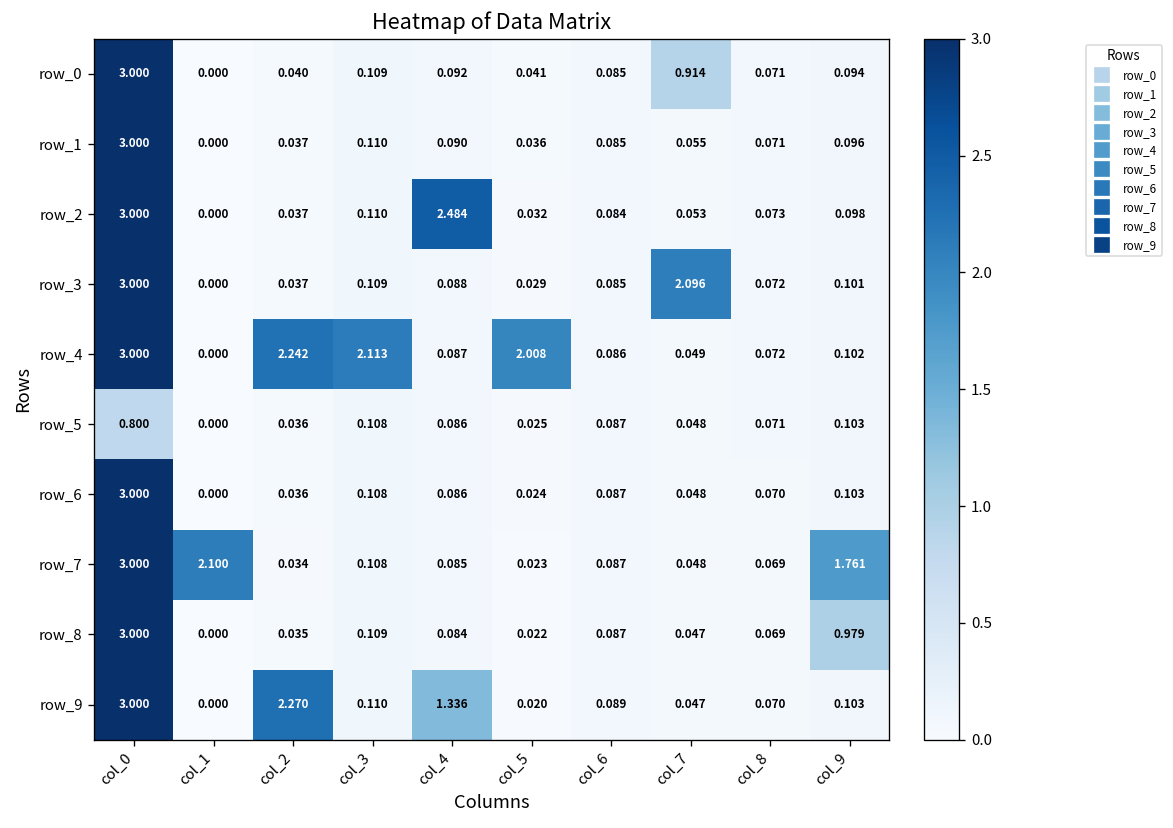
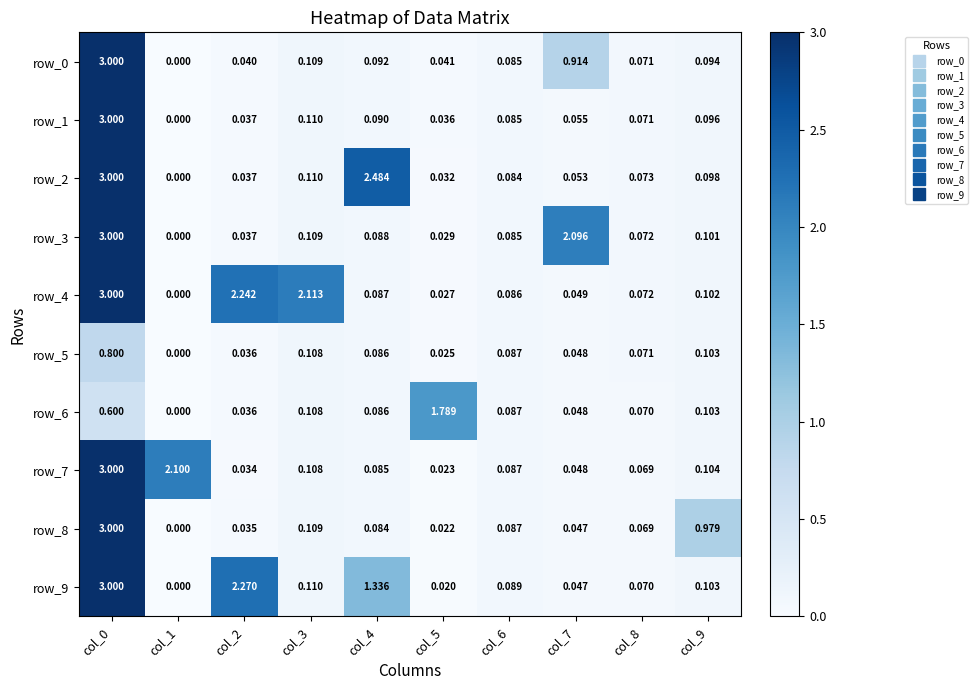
  {
    "row_0": {
      "col_0": 3.000,
      "col_1": 0.000,
      "col_2": 0.040,
      "col_3": 0.109,
      "col_4": 0.092,
      "col_5": 0.041,
      "col_6": 0.085,
      "col_7": 0.914,
      "col_8": 0.071,
      "col_9": 0.094
    },
    "row_1": {
      "col_0": 3.000,
      "col_1": 0.000,
      "col_2": 0.037,
      "col_3": 0.110,
      "col_4": 0.090,
      "col_5": 0.036,
      "col_6": 0.085,
      "col_7": 0.055,
      "col_8": 0.071,
      "col_9": 0.096
    },
    "row_2": {
      "col_0": 3.000,
      "col_1": 0.000,
      "col_2": 0.037,
      "col_3": 0.110,
      "col_4": 2.484,
      "col_5": 0.032,
      "col_6": 0.084,
      "col_7": 0.053,
      "col_8": 0.073,
      "col_9": 0.098
    },
    "row_3": {
      "col_0": 3.000,
      "col_1": 0.000,
      "col_2": 0.037,
      "col_3": 0.109,
      "col_4": 0.088,
      "col_5": 0.029,
      "col_6": 0.085,
      "col_7": 2.096,
      "col_8": 0.072,
      "col_9": 0.101
    },
    "row_4": {
      "col_0": 3.000,
      "col_1": 0.000,
      "col_2": 2.242,
      "col_3": 2.113,
      "col_4": 0.087,
-     "col_5": 2.008,
+     "col_5": 0.027,
      "col_6": 0.086,
      "col_7": 0.049,
      "col_8": 0.072,
      "col_9": 0.102
    },
    "row_5": {
      "col_0": 0.800,
      "col_1": 0.000,
      "col_2": 0.036,
      "col_3": 0.108,
      "col_4": 0.086,
      "col_5": 0.025,
      "col_6": 0.087,
      "col_7": 0.048,
      "col_8": 0.071,
      "col_9": 0.103
    },
    "row_6": {
-     "col_0": 3.000,
+     "col_0": 0.600,
      "col_1": 0.000,
      "col_2": 0.036,
      "col_3": 0.108,
      "col_4": 0.086,
-     "col_5": 0.024,
+     "col_5": 1.789,
      "col_6": 0.087,
      "col_7": 0.048,
      "col_8": 0.070,
      "col_9": 0.103
    },
    "row_7": {
      "col_0": 3.000,
      "col_1": 2.100,
      "col_2": 0.034,
      "col_3": 0.108,
      "col_4": 0.085,
      "col_5": 0.023,
      "col_6": 0.087,
      "col_7": 0.048,
      "col_8": 0.069,
-     "col_9": 1.761
+     "col_9": 0.104
    },
    "row_8": {
      "col_0": 3.000,
      "col_1": 0.000,
      "col_2": 0.035,
      "col_3": 0.109,
      "col_4": 0.084,
      "col_5": 0.022,
      "col_6": 0.087,
      "col_7": 0.047,
      "col_8": 0.069,
      "col_9": 0.979
    },
    "row_9": {
      "col_0": 3.000,
      "col_1": 0.000,
      "col_2": 2.270,
      "col_3": 0.110,
      "col_4": 1.336,
      "col_5": 0.020,
      "col_6": 0.089,
      "col_7": 0.047,
      "col_8": 0.070,
      "col_9": 0.103
    }
  }
